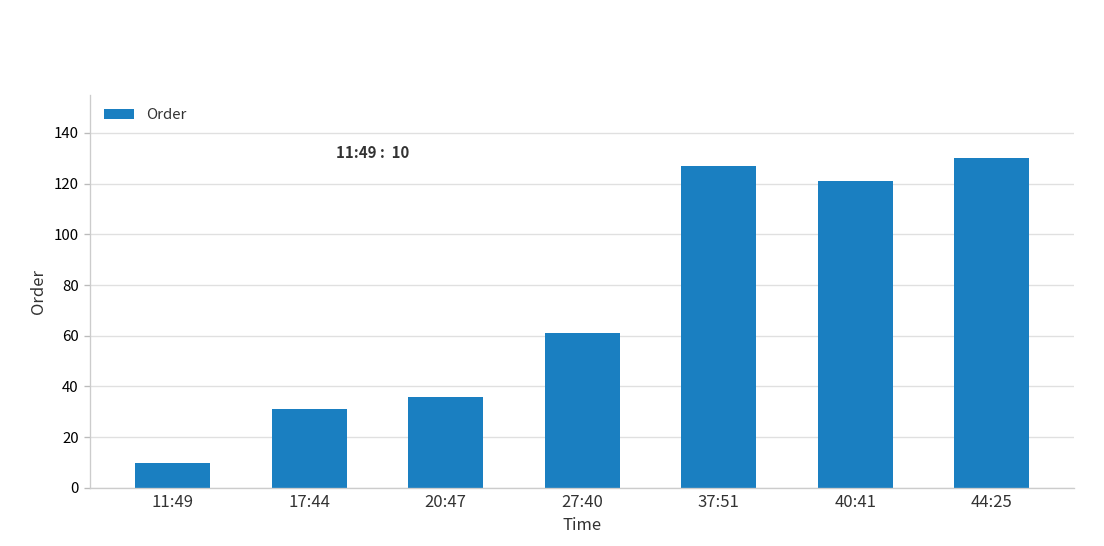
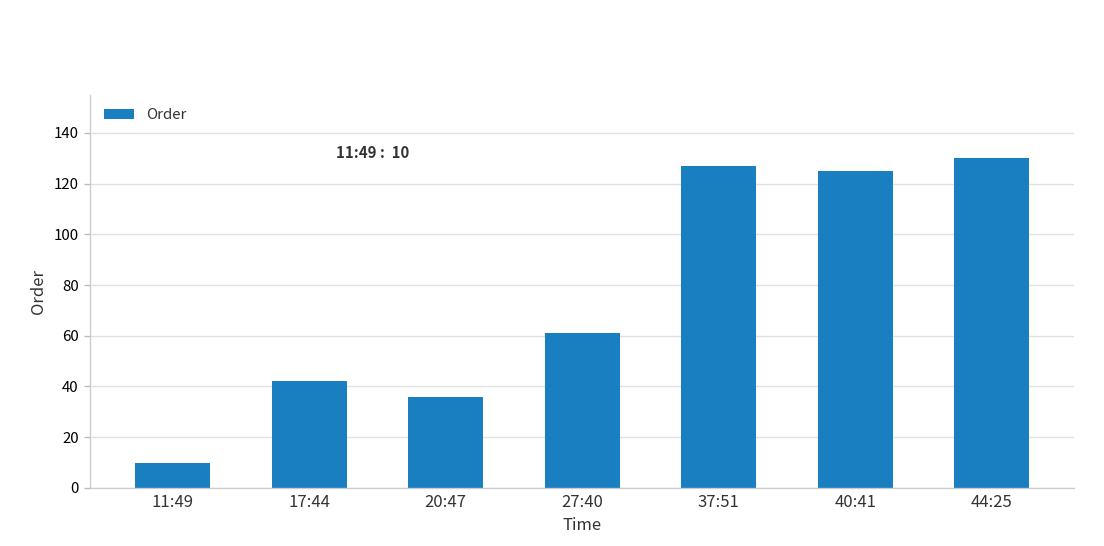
  {
    "11:49": 10,
-   "17:44": 31,
+   "17:44": 42,
    "20:47": 36,
    "27:40": 61,
    "37:51": 127,
-   "40:41": 121,
+   "40:41": 125,
    "44:25": 130
  }
